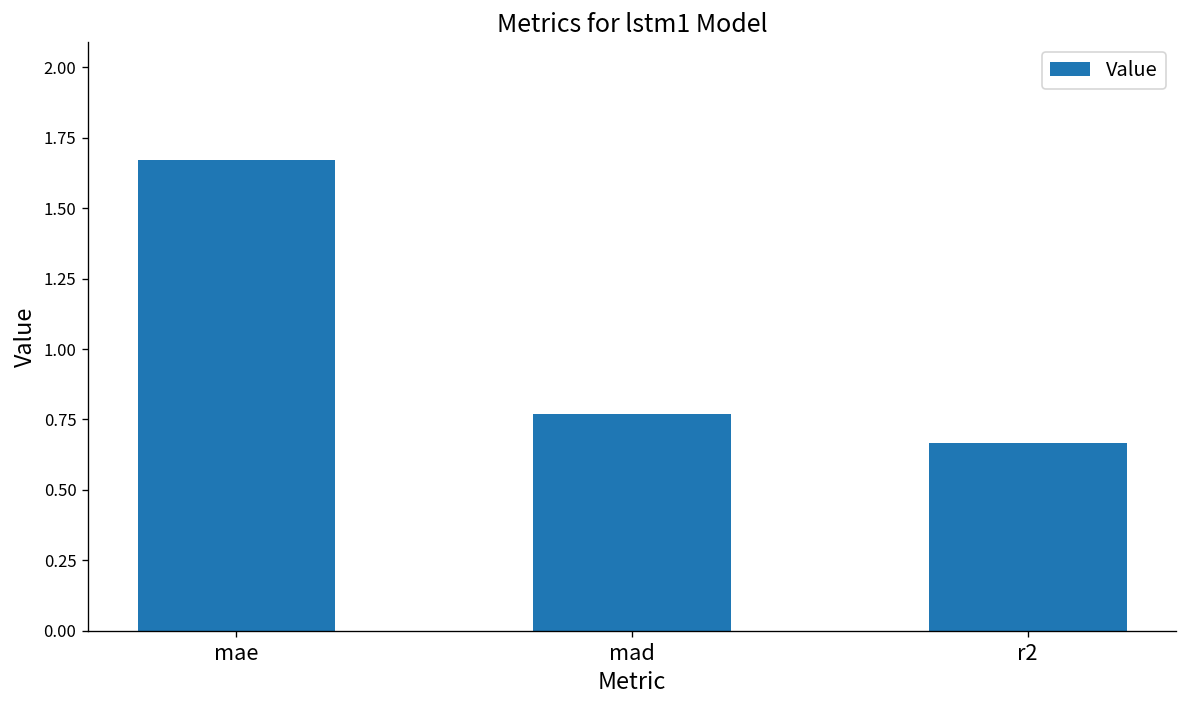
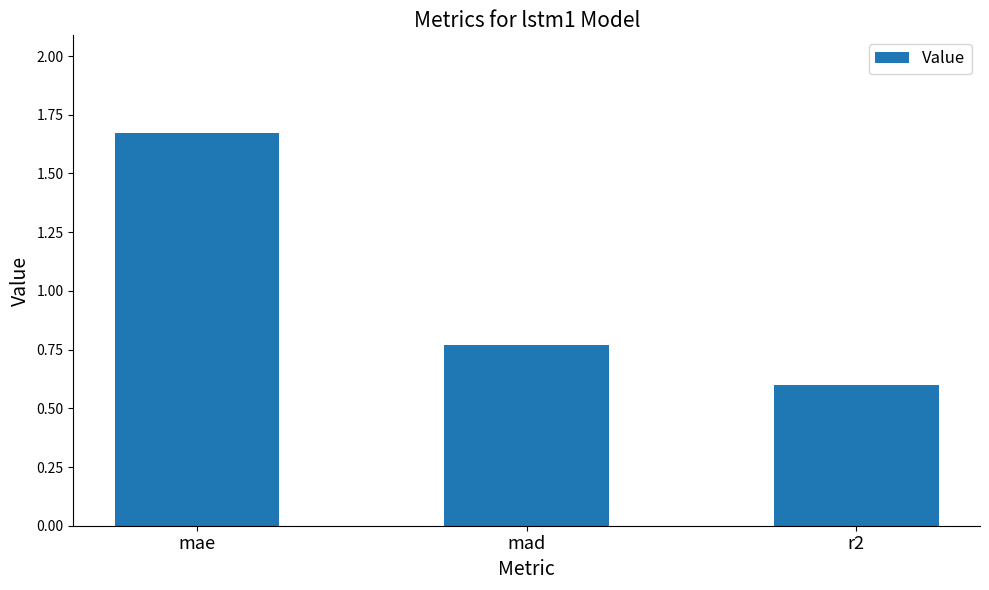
  {
    "mae": 1.67,
    "mad": 0.77,
-   "r2": 0.66
+   "r2": 0.60
  }
